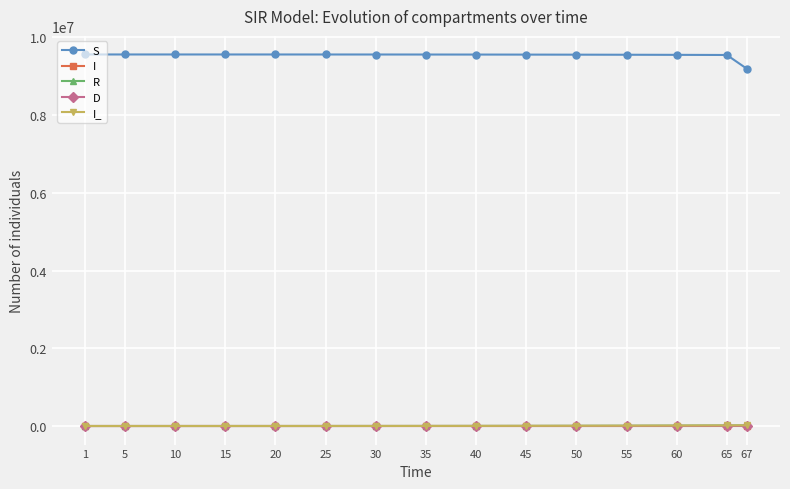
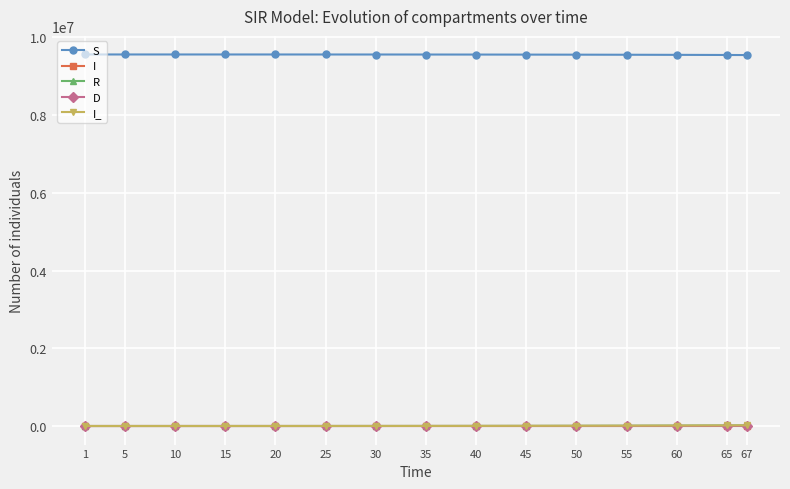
  {
    "S": {
      "5": 9600000,
      "10": 9600000,
      "15": 9600000,
      "20": 9600000,
      "25": 9600000,
      "30": 9600000,
      "35": 9600000,
      "40": 9600000,
      "45": 9600000,
      "50": 9600000,
      "55": 9500000,
      "60": 9500000,
      "65": 9500000,
-     "67": 9200000
+     "67": 9500000
    }
  }
